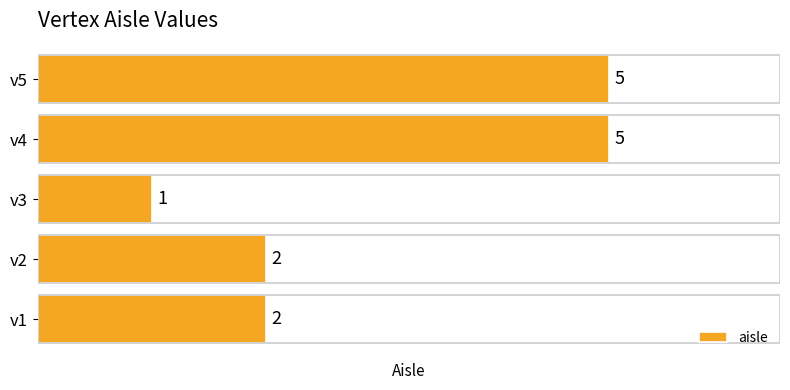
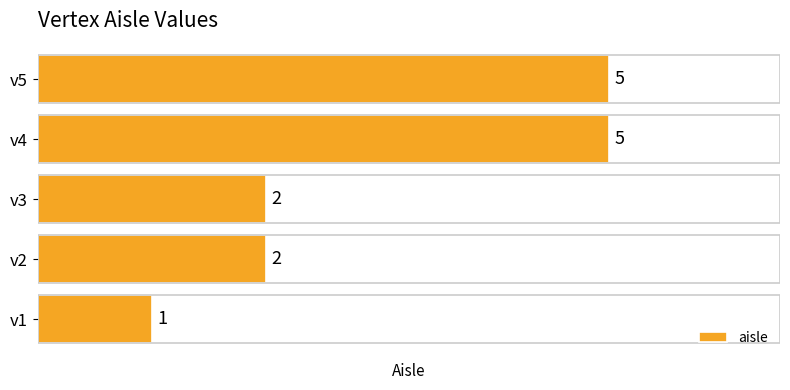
  {
    "v5": 5,
    "v4": 5,
-   "v3": 1,
+   "v3": 2,
    "v2": 2,
-   "v1": 2
+   "v1": 1
  }
